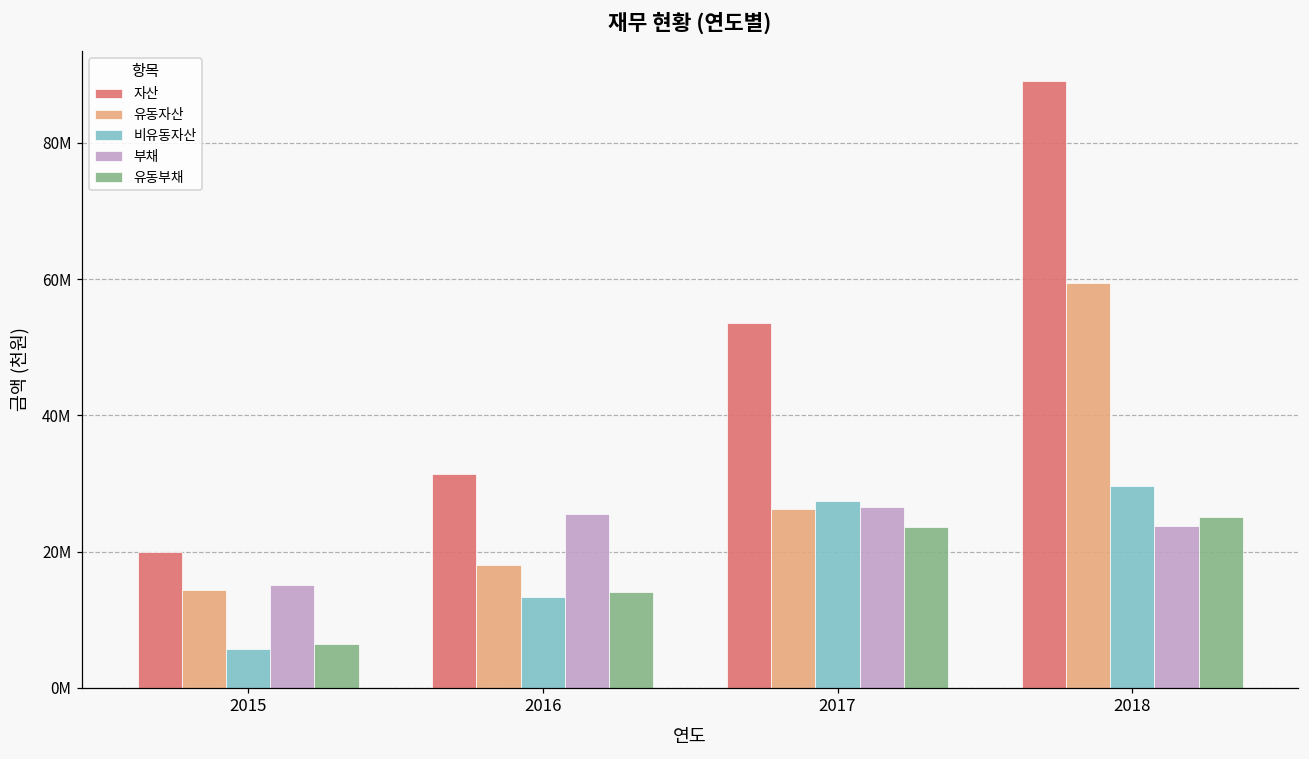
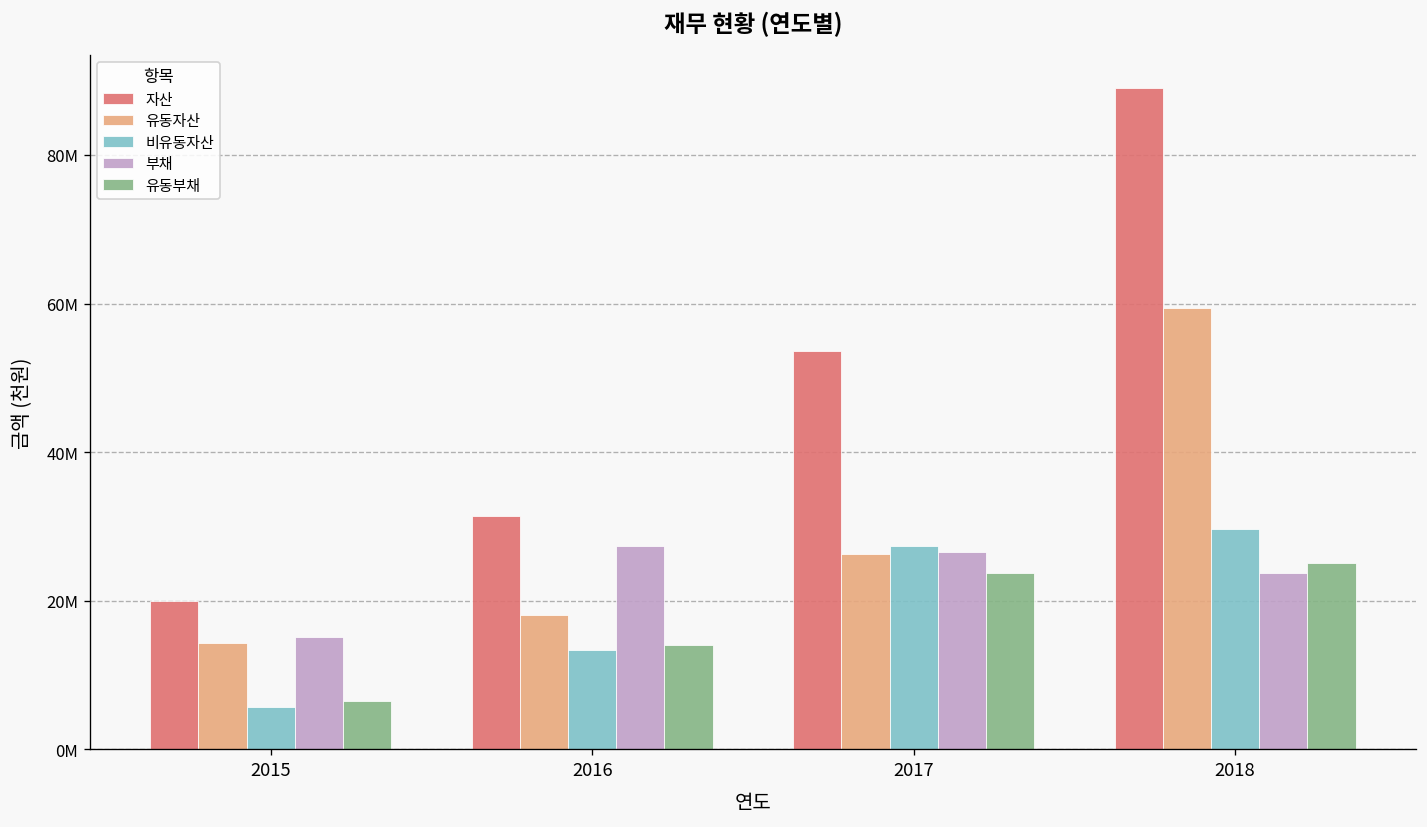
  {
    "비유동자산": {
      "2015": 6000000,
      "2016": 13000000,
      "2017": 27000000,
      "2018": 30000000
    },
    "부채": {
      "2015": 15000000,
-     "2016": 26000000,
+     "2016": 27000000,
      "2017": 27000000,
      "2018": 24000000
    },
    "유동부채": {
      "2015": 6000000,
      "2016": 14000000,
      "2017": 24000000,
      "2018": 25000000
    }
  }
